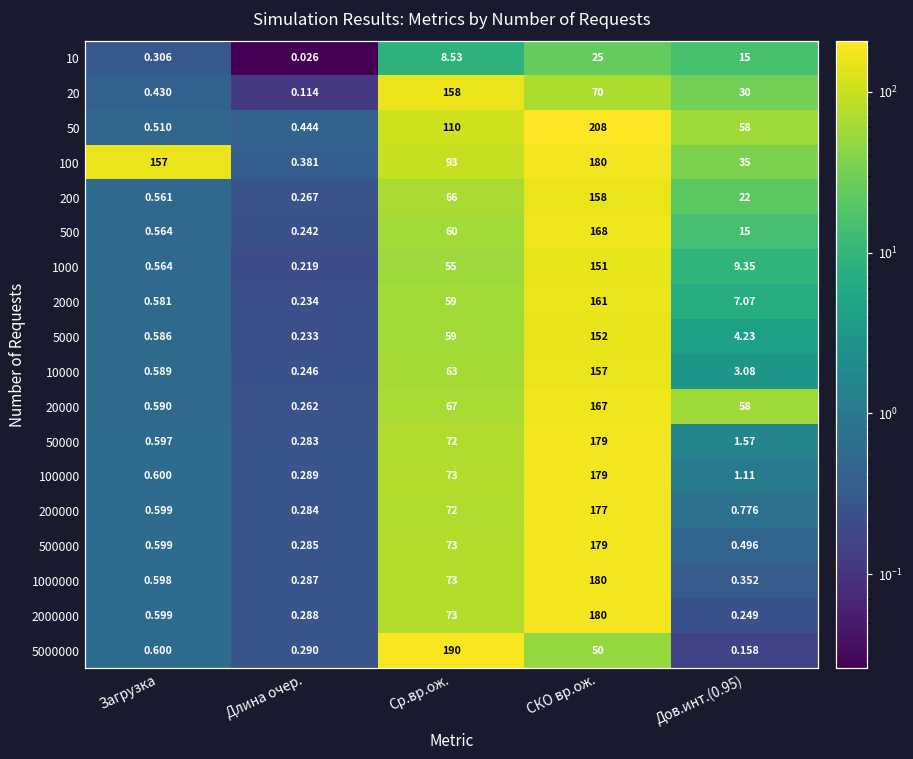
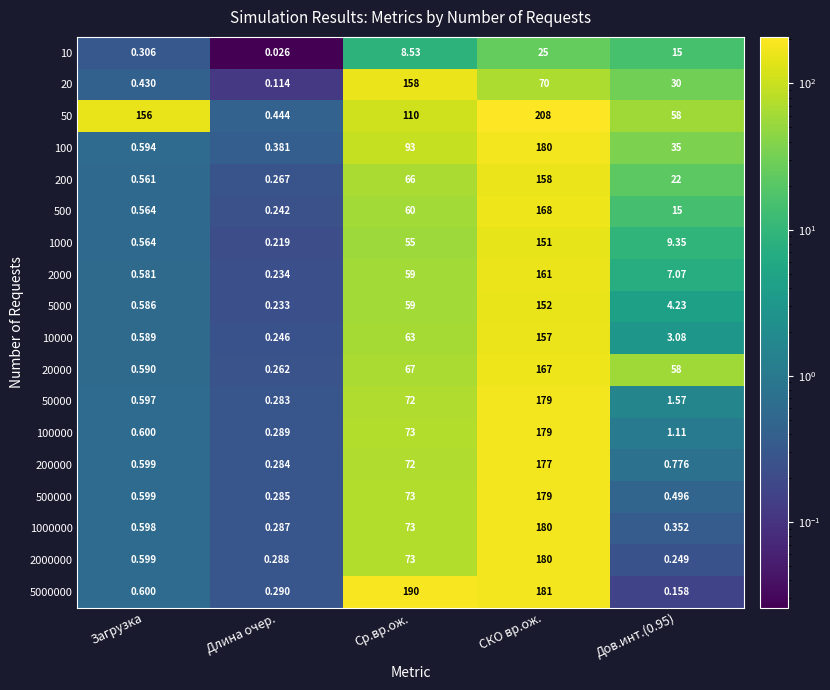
  {
    "10": {
      "Загрузка": 0.306,
      "Длина очер.": 0.026,
      "Ср.вр.ож.": 8.53,
      "СКО вр.ож.": 25,
      "Дов.инт.(0.95)": 15
    },
    "20": {
      "Загрузка": 0.430,
      "Длина очер.": 0.114,
      "Ср.вр.ож.": 158,
      "СКО вр.ож.": 70,
      "Дов.инт.(0.95)": 30
    },
    "50": {
-     "Загрузка": 0.510,
+     "Загрузка": 156,
      "Длина очер.": 0.444,
      "Ср.вр.ож.": 110,
      "СКО вр.ож.": 208,
      "Дов.инт.(0.95)": 58
    },
    "100": {
-     "Загрузка": 157,
+     "Загрузка": 0.594,
      "Длина очер.": 0.381,
      "Ср.вр.ож.": 93,
      "СКО вр.ож.": 180,
      "Дов.инт.(0.95)": 35
    },
    "200": {
      "Загрузка": 0.561,
      "Длина очер.": 0.267,
      "Ср.вр.ож.": 66,
      "СКО вр.ож.": 158,
      "Дов.инт.(0.95)": 22
    },
    "500": {
      "Загрузка": 0.564,
      "Длина очер.": 0.242,
      "Ср.вр.ож.": 60,
      "СКО вр.ож.": 168,
      "Дов.инт.(0.95)": 15
    },
    "1000": {
      "Загрузка": 0.564,
      "Длина очер.": 0.219,
      "Ср.вр.ож.": 55,
      "СКО вр.ож.": 151,
      "Дов.инт.(0.95)": 9.35
    },
    "2000": {
      "Загрузка": 0.581,
      "Длина очер.": 0.234,
      "Ср.вр.ож.": 59,
      "СКО вр.ож.": 161,
      "Дов.инт.(0.95)": 7.07
    },
    "5000": {
      "Загрузка": 0.586,
      "Длина очер.": 0.233,
      "Ср.вр.ож.": 59,
      "СКО вр.ож.": 152,
      "Дов.инт.(0.95)": 4.23
    },
    "10000": {
      "Загрузка": 0.589,
      "Длина очер.": 0.246,
      "Ср.вр.ож.": 63,
      "СКО вр.ож.": 157,
      "Дов.инт.(0.95)": 3.08
    },
    "20000": {
      "Загрузка": 0.590,
      "Длина очер.": 0.262,
      "Ср.вр.ож.": 67,
      "СКО вр.ож.": 167,
      "Дов.инт.(0.95)": 58
    },
    "50000": {
      "Загрузка": 0.597,
      "Длина очер.": 0.283,
      "Ср.вр.ож.": 72,
      "СКО вр.ож.": 179,
      "Дов.инт.(0.95)": 1.57
    },
    "100000": {
      "Загрузка": 0.600,
      "Длина очер.": 0.289,
      "Ср.вр.ож.": 73,
      "СКО вр.ож.": 179,
      "Дов.инт.(0.95)": 1.11
    },
    "200000": {
      "Загрузка": 0.599,
      "Длина очер.": 0.284,
      "Ср.вр.ож.": 72,
      "СКО вр.ож.": 177,
      "Дов.инт.(0.95)": 0.776
    },
    "500000": {
      "Загрузка": 0.599,
      "Длина очер.": 0.285,
      "Ср.вр.ож.": 73,
      "СКО вр.ож.": 179,
      "Дов.инт.(0.95)": 0.496
    },
    "1000000": {
      "Загрузка": 0.598,
      "Длина очер.": 0.287,
      "Ср.вр.ож.": 73,
      "СКО вр.ож.": 180,
      "Дов.инт.(0.95)": 0.352
    },
    "2000000": {
      "Загрузка": 0.599,
      "Длина очер.": 0.288,
      "Ср.вр.ож.": 73,
      "СКО вр.ож.": 180,
      "Дов.инт.(0.95)": 0.249
    },
    "5000000": {
      "Загрузка": 0.600,
      "Длина очер.": 0.290,
      "Ср.вр.ож.": 190,
-     "СКО вр.ож.": 50,
+     "СКО вр.ож.": 181,
      "Дов.инт.(0.95)": 0.158
    }
  }
